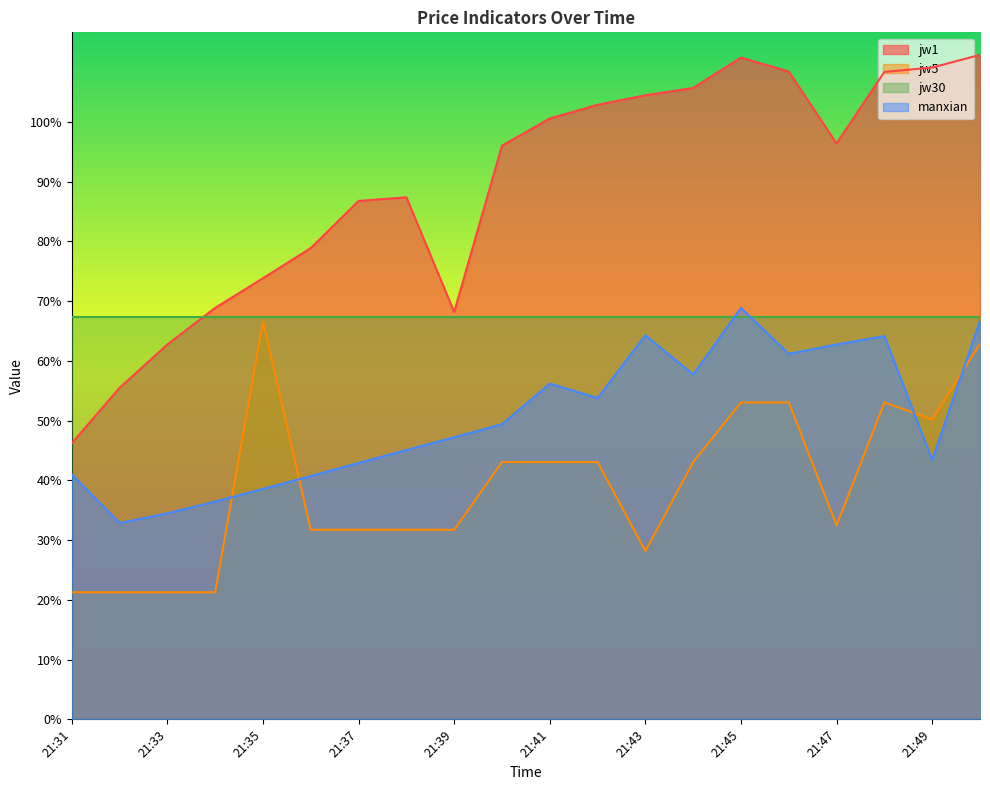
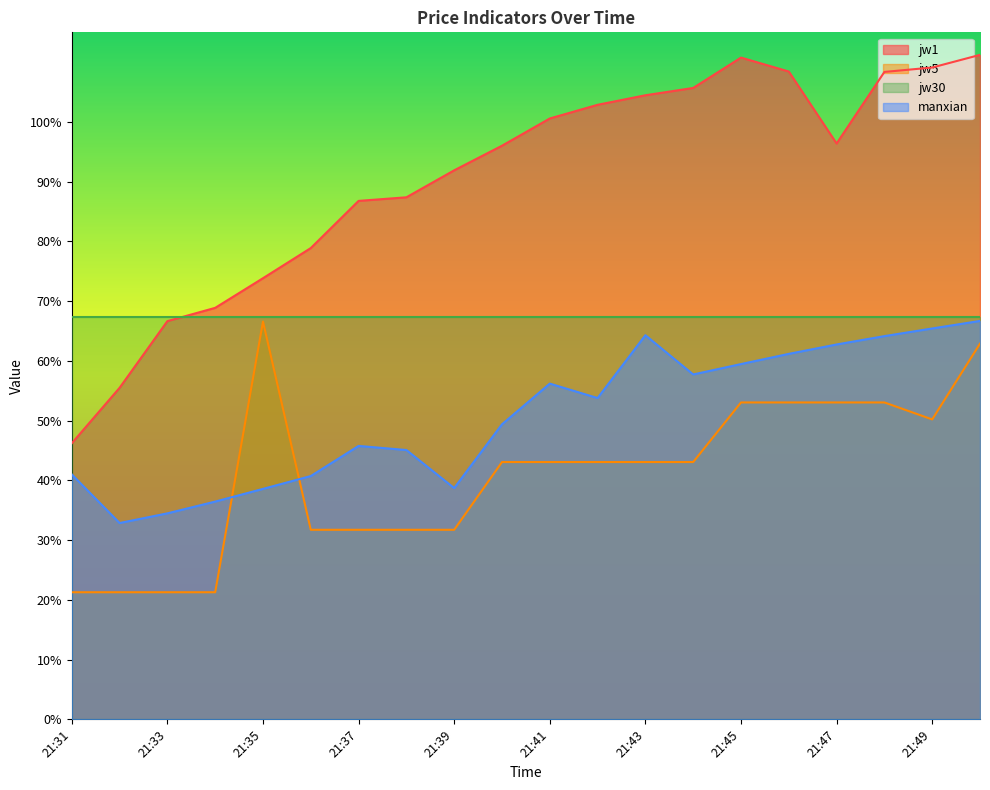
  {
    "jw1": {
      "21:31": "46%",
-     "21:33": "63%",
+     "21:33": "67%",
      "21:35": "74%",
      "21:37": "87%",
-     "21:39": "68%",
+     "21:39": "92%",
      "21:41": "101%",
      "21:43": "104%",
      "21:45": "111%",
      "21:47": "96%"
    },
    "jw5": {
      "21:31": "21%",
      "21:33": "21%",
      "21:35": "67%",
      "21:37": "32%",
      "21:39": "32%",
      "21:41": "43%",
-     "21:43": "28%",
+     "21:43": "43%",
      "21:45": "53%",
-     "21:47": "32%",
+     "21:47": "53%",
      "21:49": "50%"
    },
    "jw30": {
      "21:31": "67%",
      "21:33": "67%",
      "21:35": "67%",
      "21:37": "67%",
      "21:39": "67%",
      "21:41": "67%",
      "21:43": "67%",
      "21:45": "67%",
      "21:47": "67%",
      "21:49": "67%"
    },
    "manxian": {
      "21:31": "41%",
      "21:33": "34%",
      "21:35": "39%",
-     "21:37": "43%",
-     "21:39": "47%",
+     "21:37": "46%",
+     "21:39": "39%",
      "21:41": "56%",
      "21:43": "64%",
-     "21:45": "69%",
+     "21:45": "59%",
      "21:47": "63%",
-     "21:49": "43%"
+     "21:49": "65%"
    }
  }
